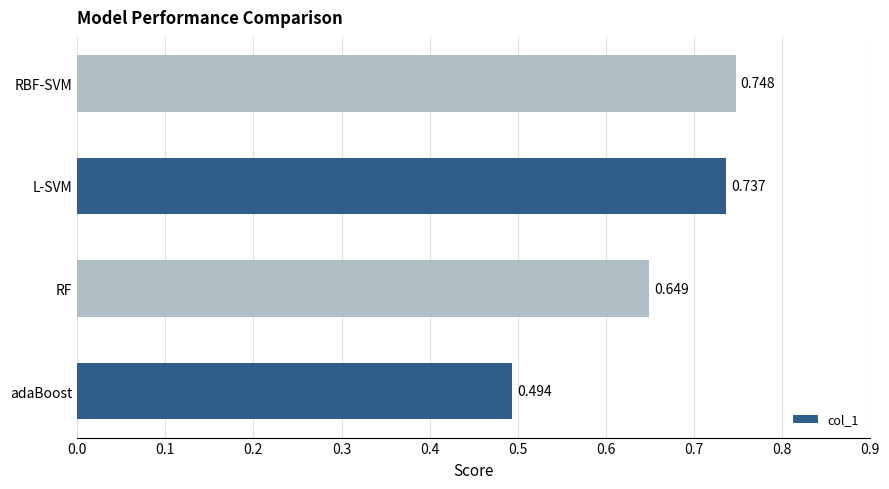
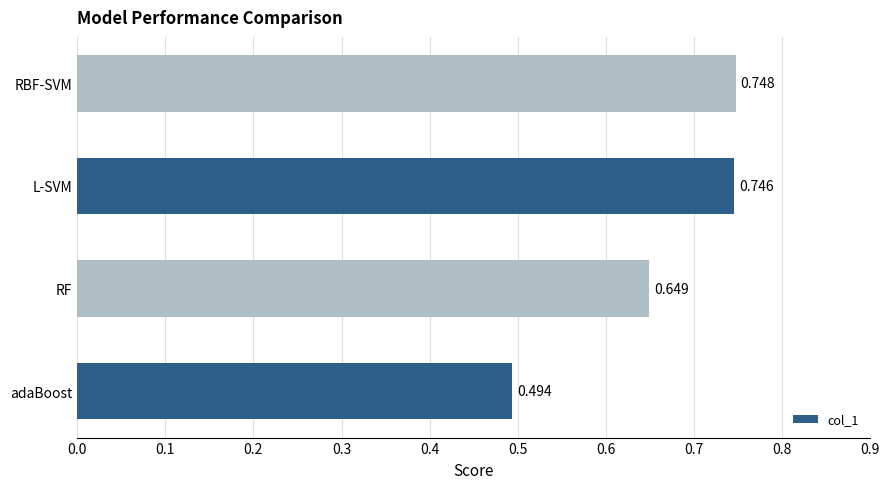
  {
    "RBF-SVM": 0.748,
-   "L-SVM": 0.737,
+   "L-SVM": 0.746,
    "RF": 0.649,
    "adaBoost": 0.494
  }
